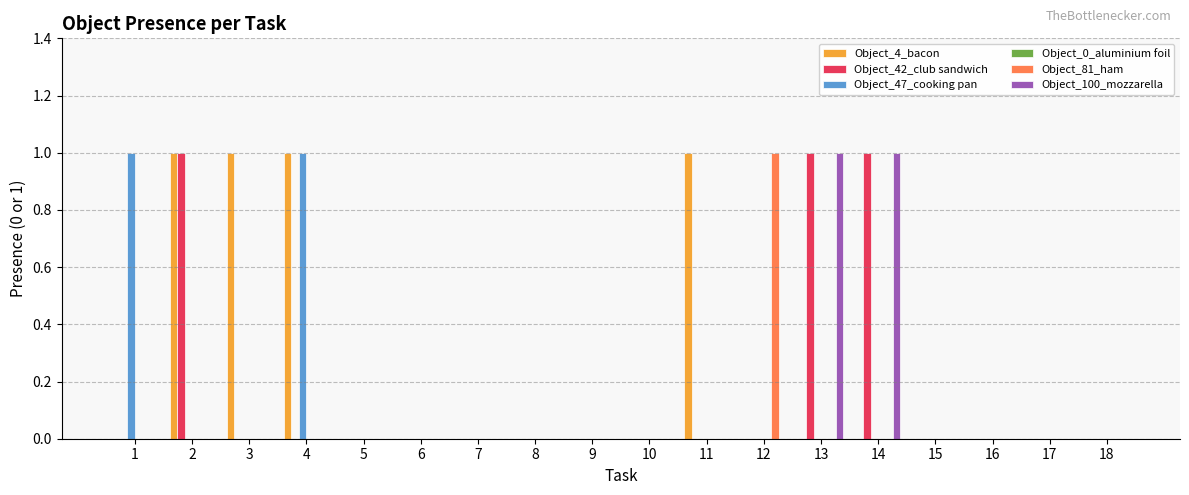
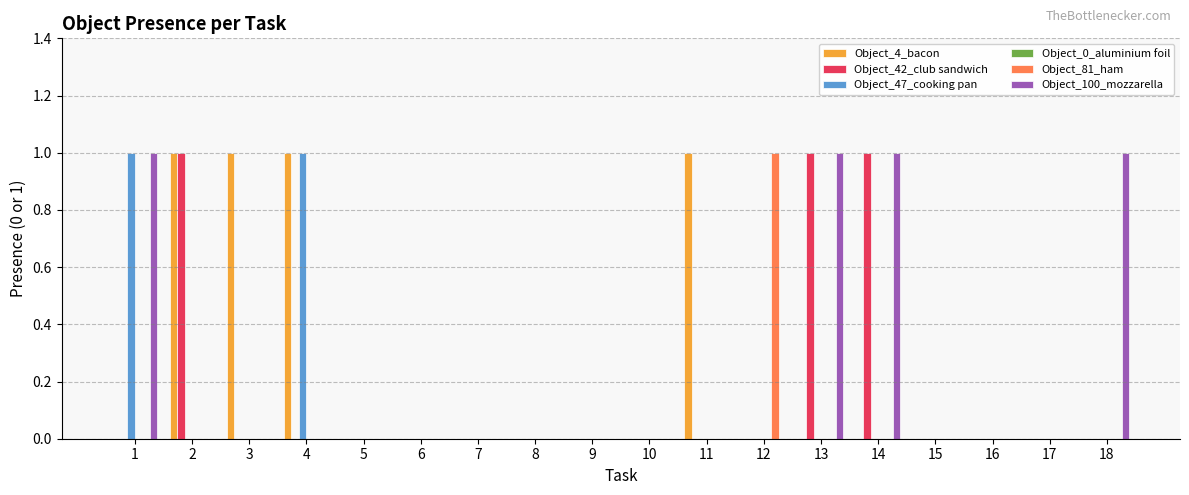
  {
    "Object_42_club sandwich": {
      "1": 0,
      "2": 1,
      "3": 0,
      "4": 0,
      "5": 0,
      "6": 0,
      "7": 0,
      "8": 0,
      "9": 0,
      "10": 0,
      "11": 0,
      "12": 0,
      "13": 1,
      "14": 1,
      "15": 0,
      "16": 0,
      "17": 0,
      "18": 0
    },
    "Object_47_cooking pan": {
      "1": 1,
      "2": 0,
      "3": 0,
      "4": 1,
      "5": 0,
      "6": 0,
      "7": 0,
      "8": 0,
      "9": 0,
      "10": 0,
      "11": 0,
      "12": 0,
      "13": 0,
      "14": 0,
      "15": 0,
      "16": 0,
      "17": 0,
      "18": 0
    },
    "Object_0_aluminium foil": {
      "1": 0,
      "2": 0,
      "3": 0,
      "4": 0,
      "5": 0,
      "6": 0,
      "7": 0,
      "8": 0,
      "9": 0,
      "10": 0,
      "11": 0,
      "12": 0,
      "13": 0,
      "14": 0,
      "15": 0,
      "16": 0,
      "17": 0,
      "18": 0
    },
    "Object_100_mozzarella": {
-     "1": 0,
+     "1": 1,
      "2": 0,
      "3": 0,
      "4": 0,
      "5": 0,
      "6": 0,
      "7": 0,
      "8": 0,
      "9": 0,
      "10": 0,
      "11": 0,
      "12": 0,
      "13": 1,
      "14": 1,
      "15": 0,
      "16": 0,
      "17": 0,
-     "18": 0
+     "18": 1
    }
  }
